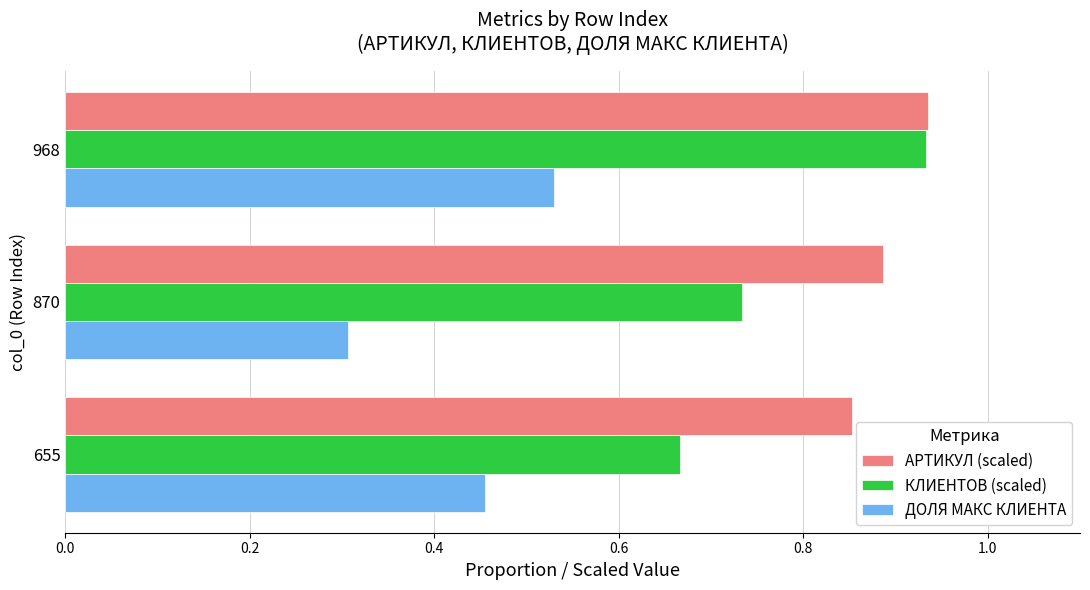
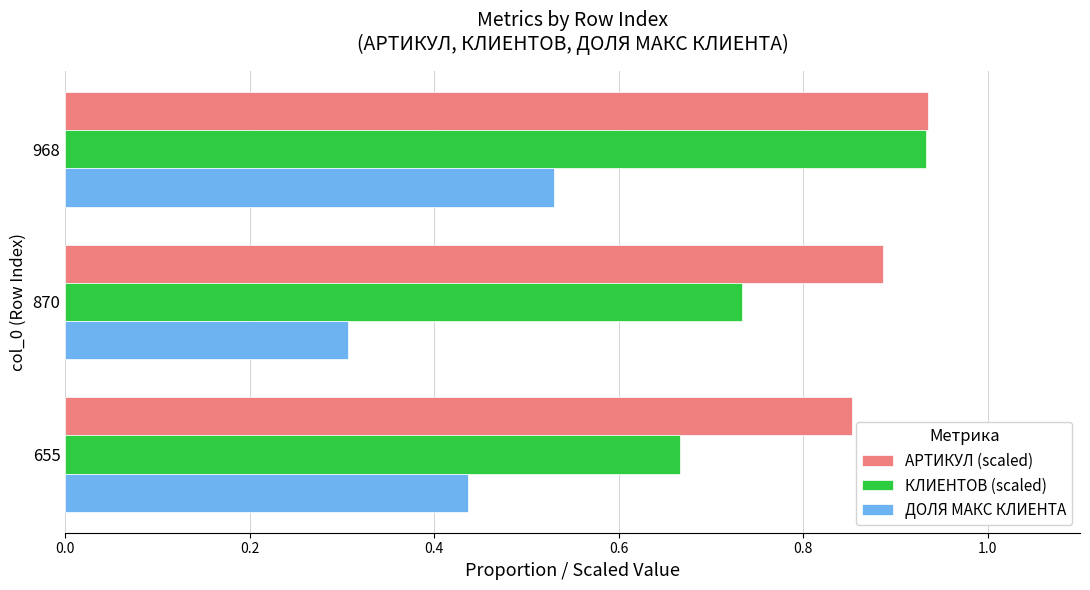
  {
    "АРТИКУЛ (scaled)": {
      "968": 0.94,
      "870": 0.89,
      "655": 0.85
    },
    "КЛИЕНТОВ (scaled)": {
      "968": 0.93,
      "870": 0.73,
      "655": 0.67
    },
    "ДОЛЯ МАКС КЛИЕНТА": {
      "968": 0.53,
      "870": 0.31,
-     "655": 0.45
+     "655": 0.44
    }
  }
